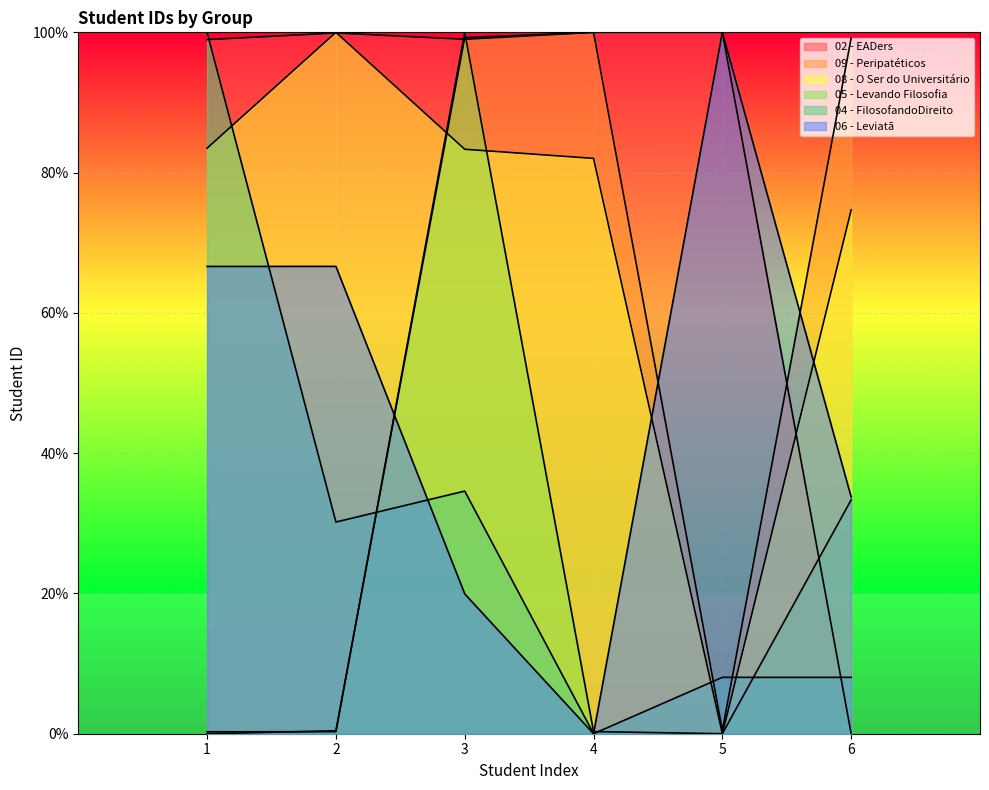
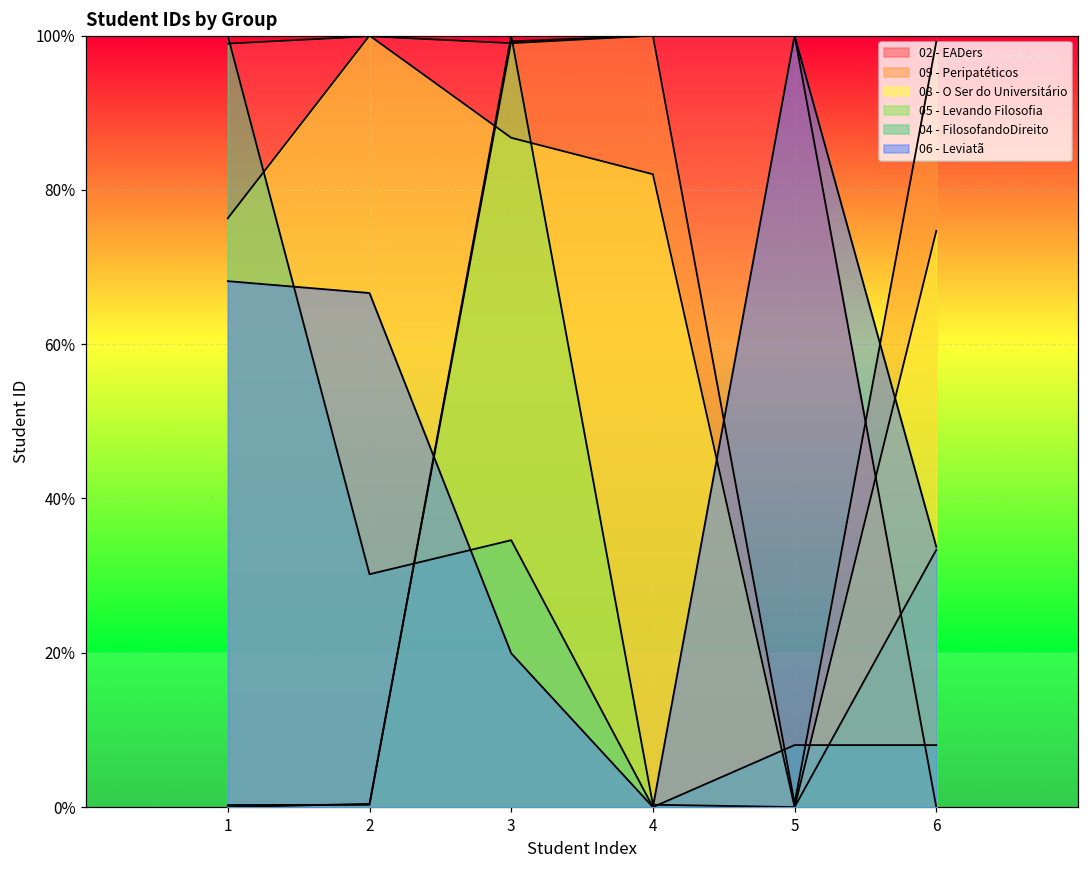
  {
    "08 - O Ser do Universitário": {
-     "1": "83%",
-     "3": "83%",
+     "1": "76%",
+     "3": "87%",
      "4": "82%",
      "6": "75%"
    },
    "06 - Leviatã": {
-     "1": "67%",
+     "1": "68%",
      "2": "67%",
      "3": "20%",
      "6": "34%"
    }
  }
